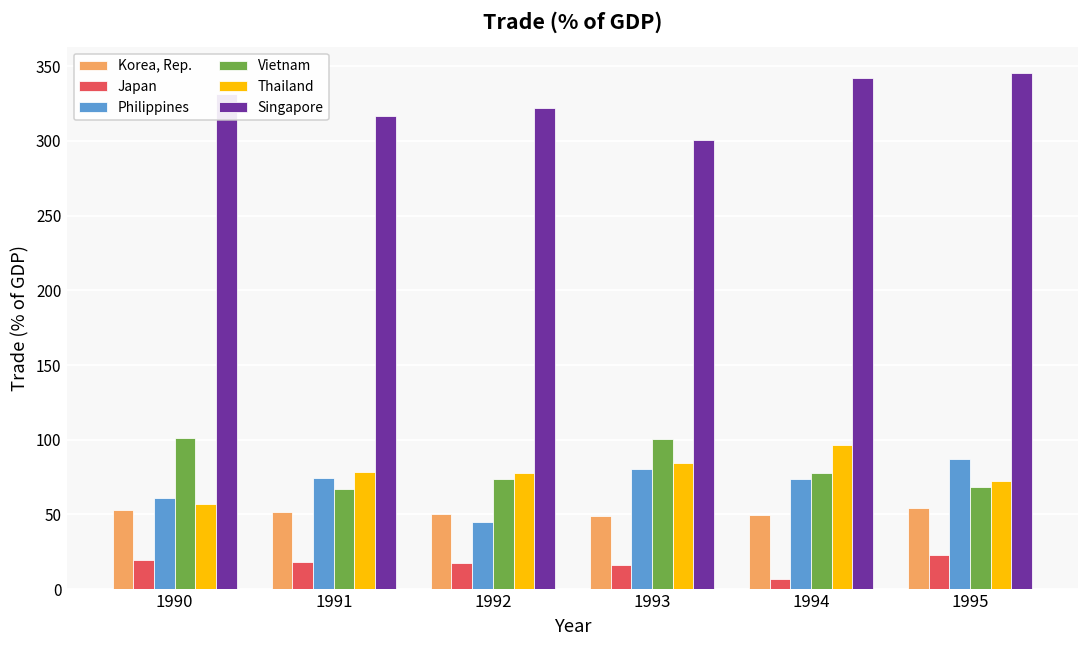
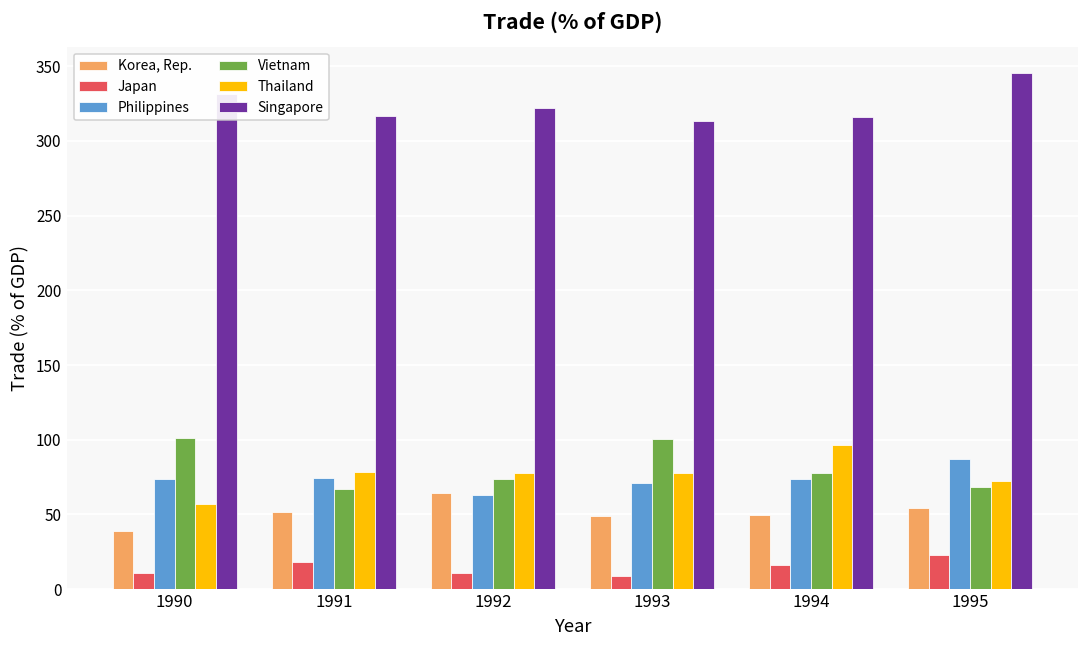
  {
    "Korea, Rep.": {
-     "1990": 53,
+     "1990": 39,
      "1991": 51,
-     "1992": 50,
+     "1992": 64,
      "1993": 49,
      "1994": 50,
      "1995": 54
    },
    "Japan": {
-     "1990": 20,
+     "1990": 11,
      "1991": 18,
-     "1992": 17,
-     "1993": 16,
-     "1994": 7,
+     "1992": 11,
+     "1993": 9,
+     "1994": 16,
      "1995": 23
    },
    "Philippines": {
-     "1990": 61,
+     "1990": 74,
      "1991": 75,
-     "1992": 45,
-     "1993": 80,
+     "1992": 63,
+     "1993": 71,
      "1994": 74,
      "1995": 87
    },
    "Vietnam": {
      "1990": 101,
      "1991": 67,
      "1992": 74,
      "1993": 100,
      "1994": 77,
      "1995": 68
    },
    "Thailand": {
      "1990": 57,
      "1991": 78,
      "1992": 78,
-     "1993": 84,
+     "1993": 78,
      "1994": 97,
      "1995": 72
    },
    "Singapore": {
      "1991": 316,
      "1992": 322,
-     "1993": 301,
-     "1994": 342,
+     "1993": 313,
+     "1994": 316,
      "1995": 346
    }
  }
